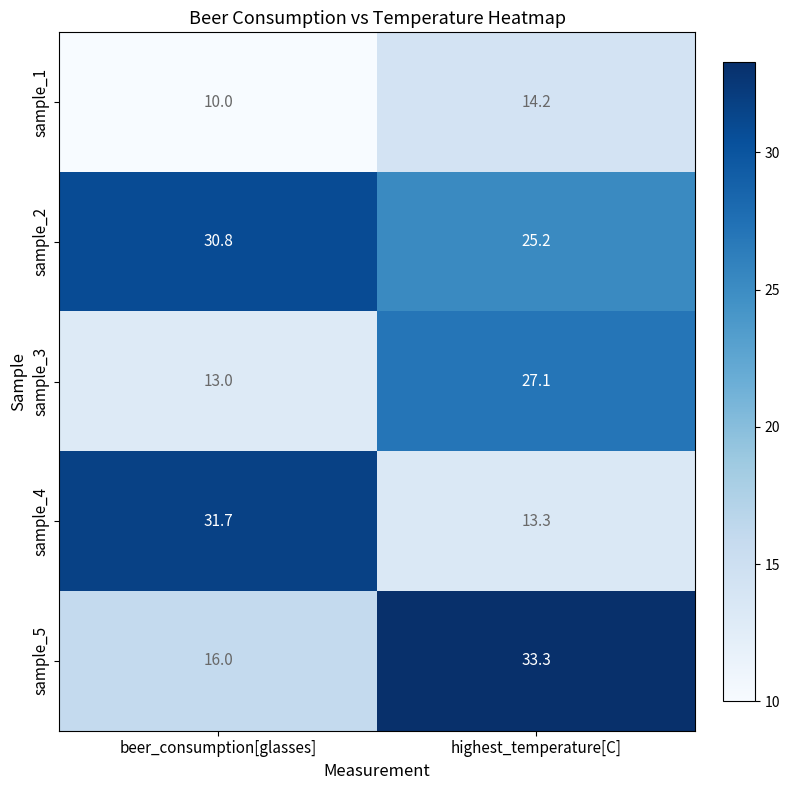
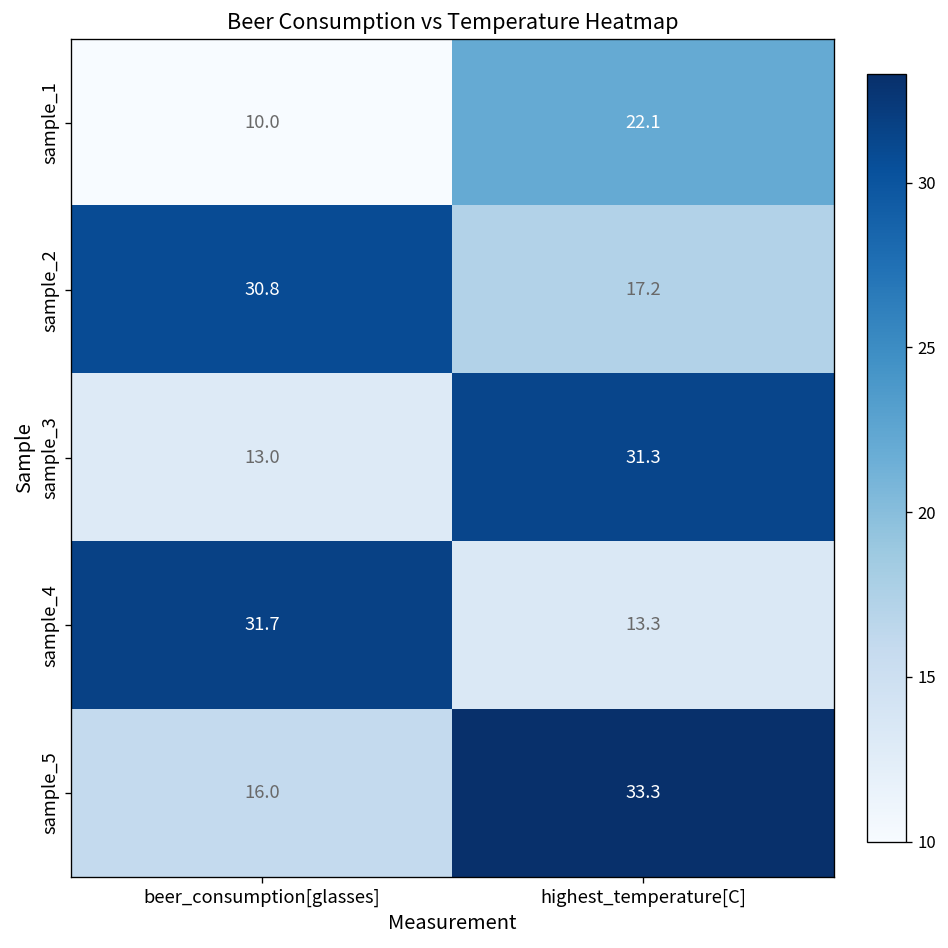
  {
    "sample_1": {
      "beer_consumption[glasses]": 10.0,
-     "highest_temperature[C]": 14.2
+     "highest_temperature[C]": 22.1
    },
    "sample_2": {
      "beer_consumption[glasses]": 30.8,
-     "highest_temperature[C]": 25.2
+     "highest_temperature[C]": 17.2
    },
    "sample_3": {
      "beer_consumption[glasses]": 13.0,
-     "highest_temperature[C]": 27.1
+     "highest_temperature[C]": 31.3
    },
    "sample_4": {
      "beer_consumption[glasses]": 31.7,
      "highest_temperature[C]": 13.3
    },
    "sample_5": {
      "beer_consumption[glasses]": 16.0,
      "highest_temperature[C]": 33.3
    }
  }
